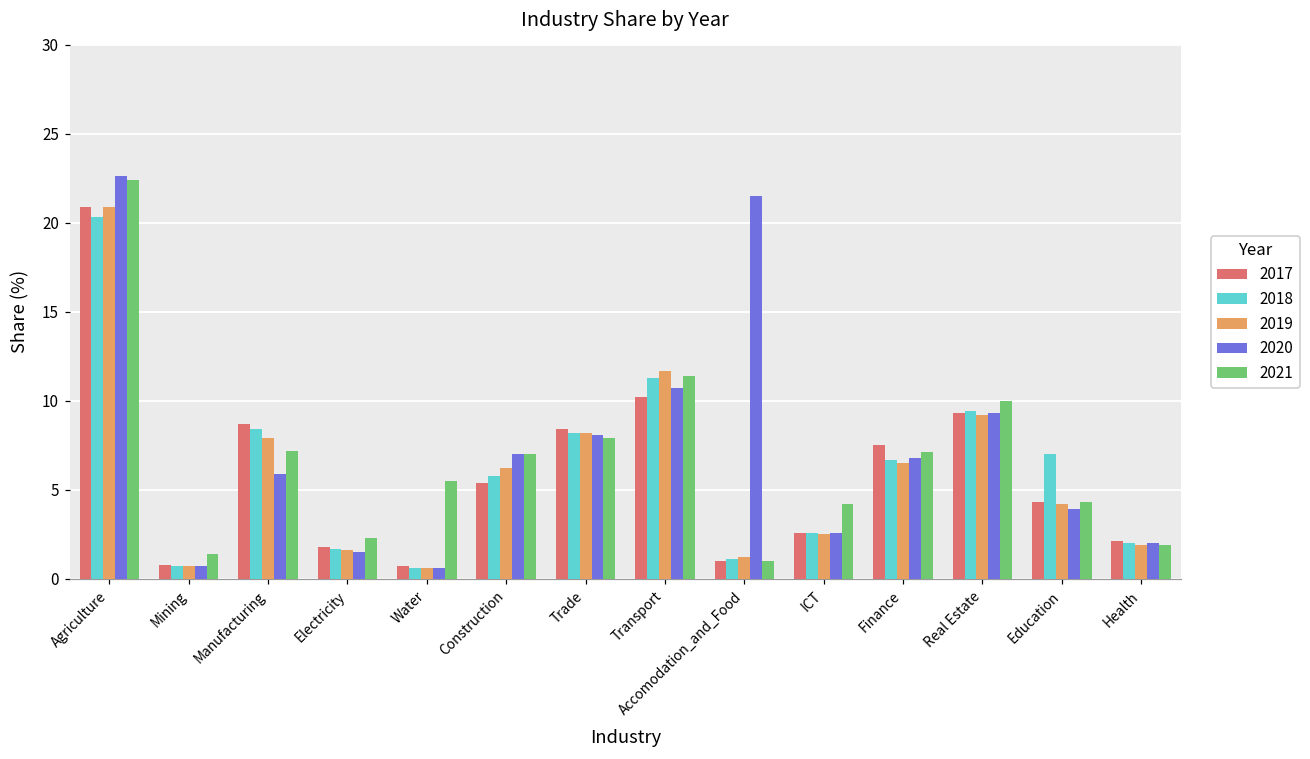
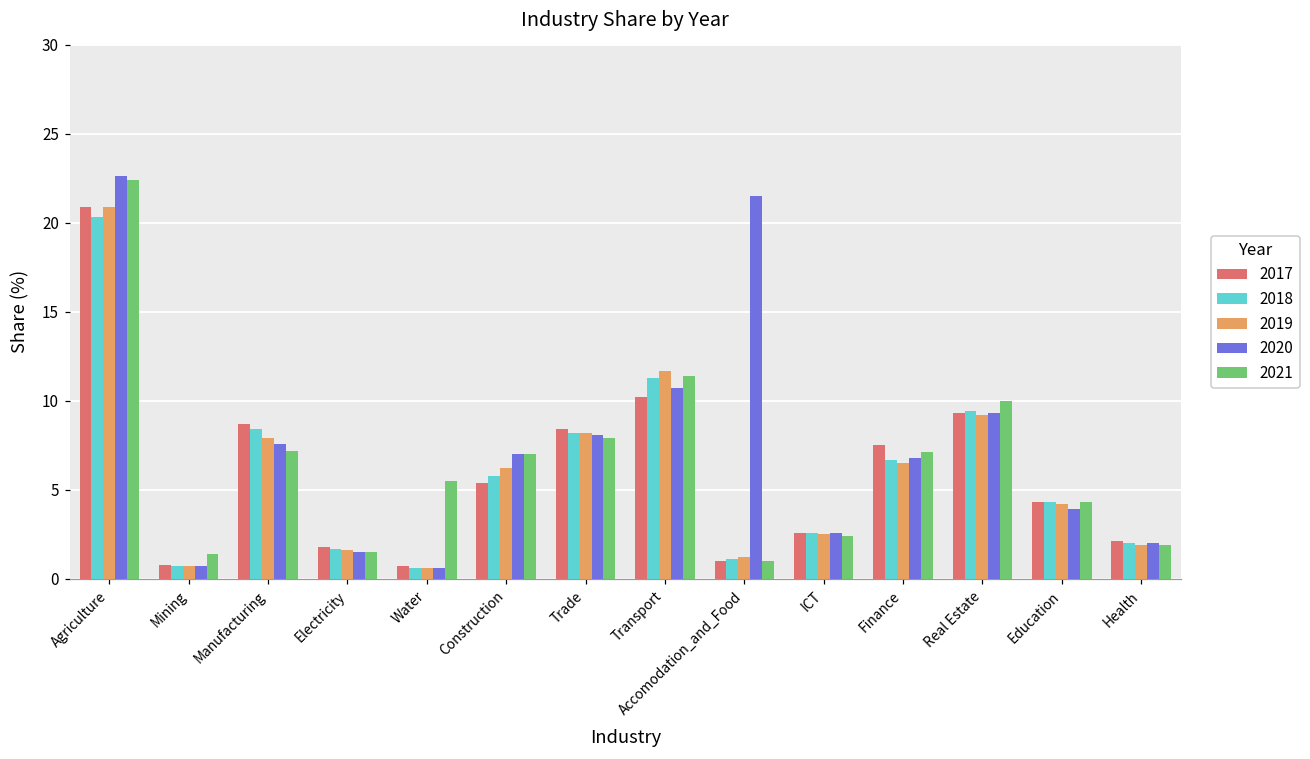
  {
    "2018": {
      "Agriculture": 20.3,
      "Mining": 0.7,
      "Manufacturing": 8.4,
      "Electricity": 1.7,
      "Water": 0.6,
      "Construction": 5.8,
      "Trade": 8.2,
      "Transport": 11.3,
      "Accomodation_and_Food": 1.1,
      "ICT": 2.6,
      "Finance": 6.7,
      "Real Estate": 9.4,
-     "Education": 7.0,
+     "Education": 4.3,
      "Health": 2.0
    },
    "2020": {
      "Agriculture": 22.6,
      "Mining": 0.7,
-     "Manufacturing": 5.9,
+     "Manufacturing": 7.6,
      "Electricity": 1.5,
      "Water": 0.6,
      "Construction": 7.0,
      "Trade": 8.1,
      "Transport": 10.7,
      "Accomodation_and_Food": 21.5,
      "ICT": 2.6,
      "Finance": 6.8,
      "Real Estate": 9.3,
      "Education": 3.9,
      "Health": 2.0
    },
    "2021": {
      "Agriculture": 22.4,
      "Mining": 1.4,
      "Manufacturing": 7.2,
-     "Electricity": 2.3,
+     "Electricity": 1.5,
      "Water": 5.5,
      "Construction": 7.0,
      "Trade": 7.9,
      "Transport": 11.4,
      "Accomodation_and_Food": 1.0,
-     "ICT": 4.2,
+     "ICT": 2.4,
      "Finance": 7.1,
      "Real Estate": 10.0,
      "Education": 4.3,
      "Health": 1.9
    }
  }
